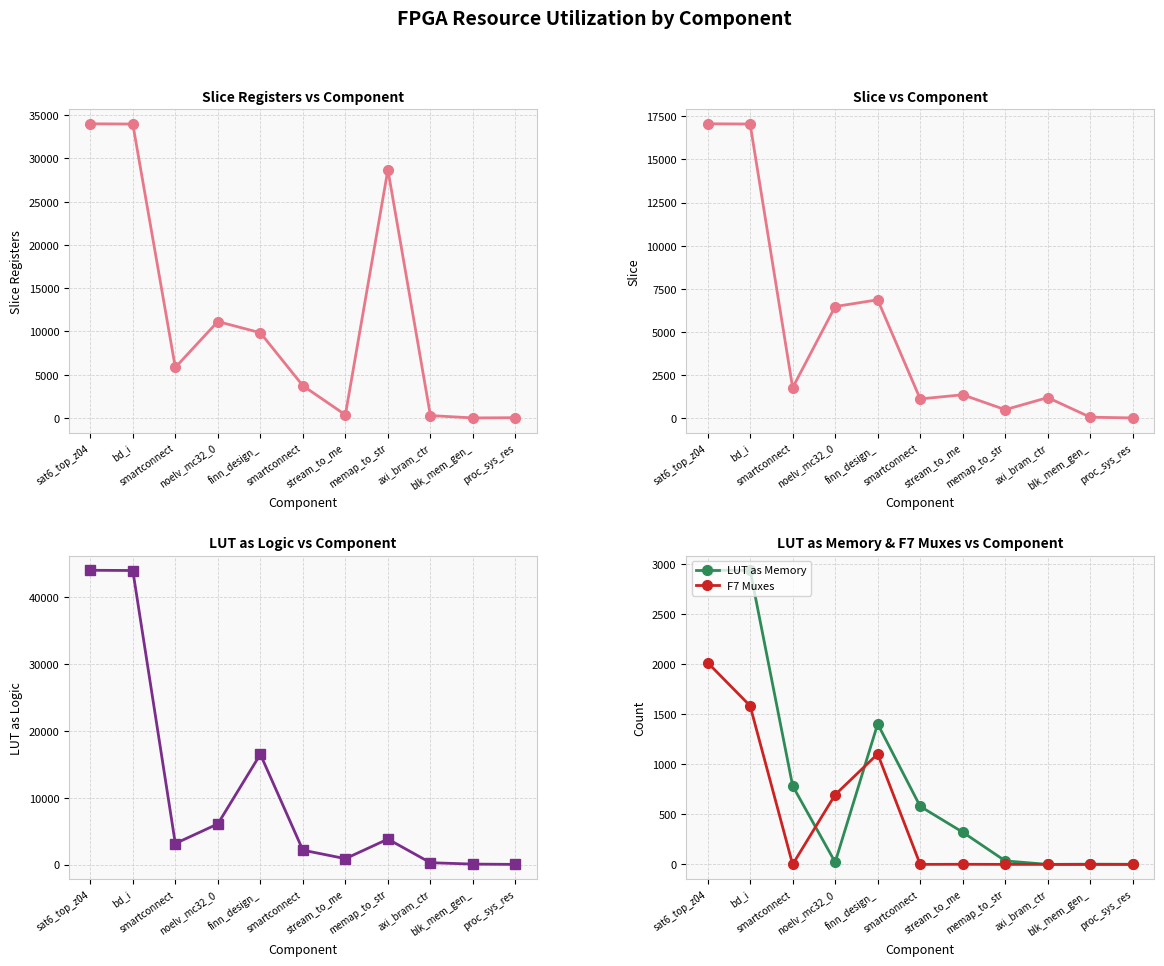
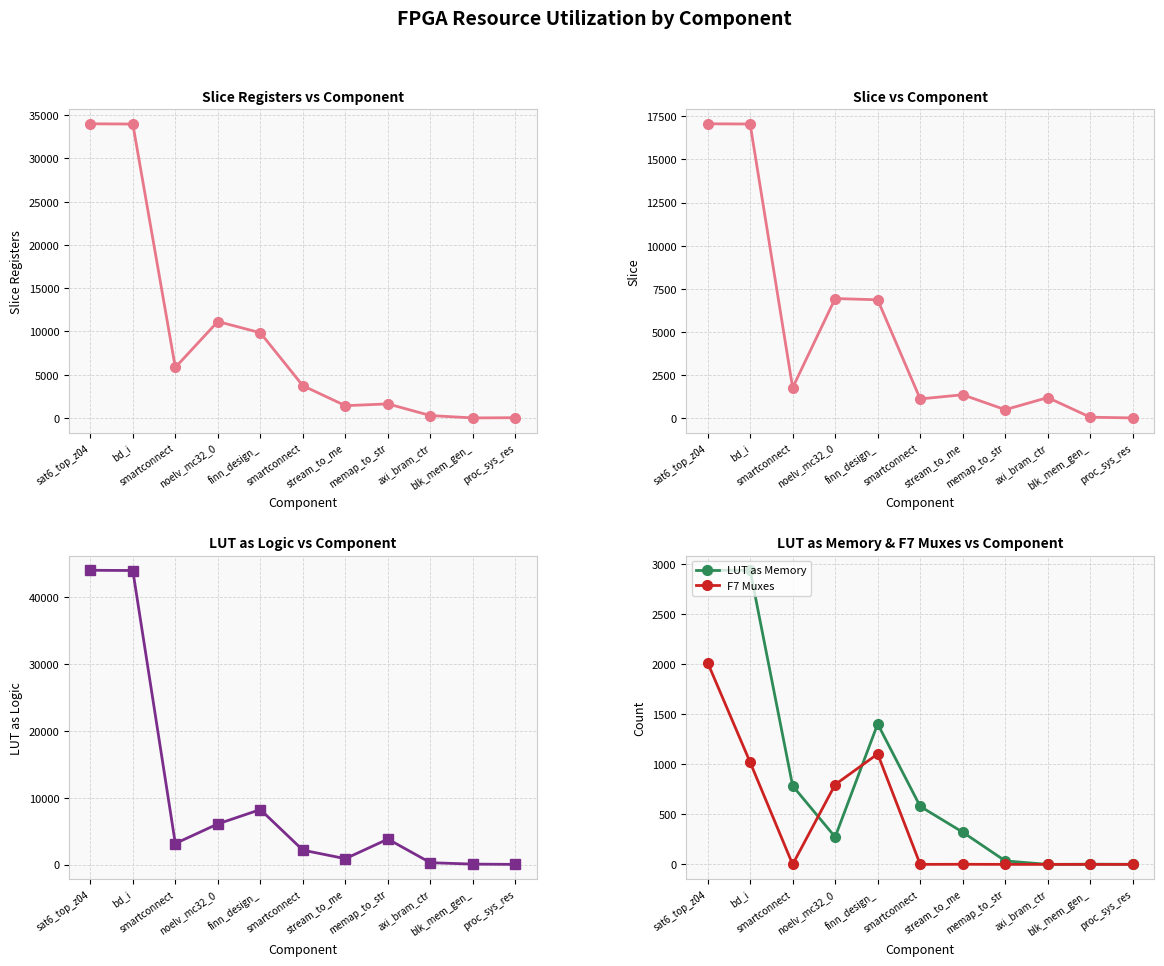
  {
    "Slice Registers vs Component": {
      "sat6_top_z04": 34000,
      "bd_i": 34000,
      "noelv_mc32_0": 11000,
      "finn_design_": 10000,
-     "stream_to_me": 0,
-     "memap_to_str": 29000,
+     "stream_to_me": 1000,
+     "memap_to_str": 2000,
      "axi_bram_ctr": 0,
      "blk_mem_gen_": 0,
      "proc_sys_res": 0
    },
    "Slice vs Component": {
      "sat6_top_z04": 17100,
      "bd_i": 17100,
-     "noelv_mc32_0": 6500,
+     "noelv_mc32_0": 6900,
      "finn_design_": 6900,
      "stream_to_me": 1400,
      "memap_to_str": 500,
      "axi_bram_ctr": 1200,
      "blk_mem_gen_": 100,
      "proc_sys_res": 0
    },
    "LUT as Logic vs Component": {
      "sat6_top_z04": 44000,
      "bd_i": 44000,
      "noelv_mc32_0": 6000,
-     "finn_design_": 17000,
+     "finn_design_": 8000,
      "stream_to_me": 1000,
      "memap_to_str": 4000,
      "axi_bram_ctr": 0,
      "blk_mem_gen_": 0,
      "proc_sys_res": 0
    },
    "LUT as Memory & F7 Muxes vs Component": {
      "LUT as Memory": {
-       "noelv_mc32_0": 20,
+       "noelv_mc32_0": 270,
        "finn_design_": 1400,
        "stream_to_me": 320,
        "memap_to_str": 40
      },
      "F7 Muxes": {
        "sat6_top_z04": 2020,
-       "bd_i": 1590,
-       "noelv_mc32_0": 700,
+       "bd_i": 1020,
+       "noelv_mc32_0": 800,
        "finn_design_": 1100,
        "stream_to_me": 0,
        "memap_to_str": 0
      }
    }
  }
